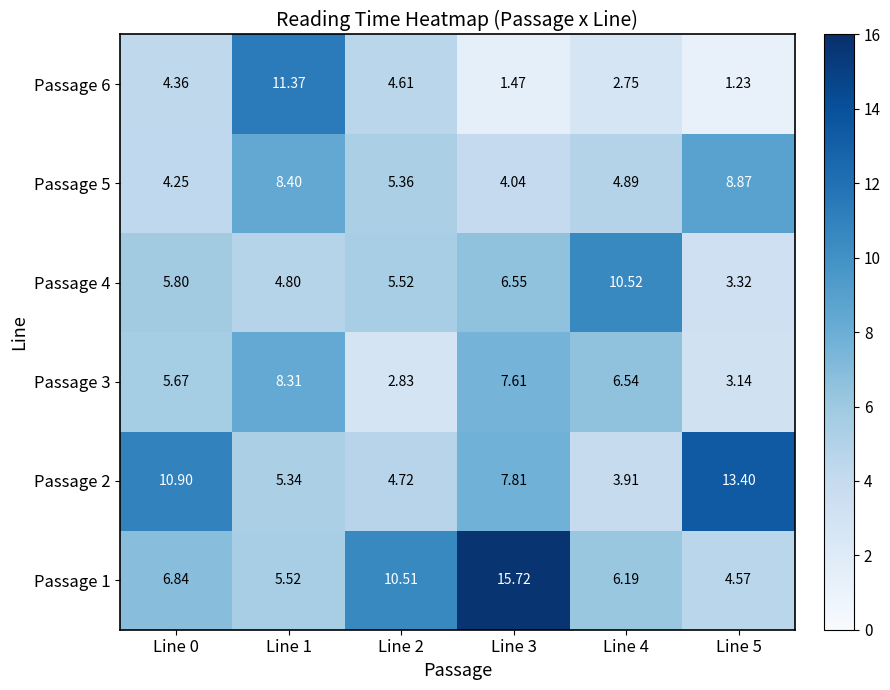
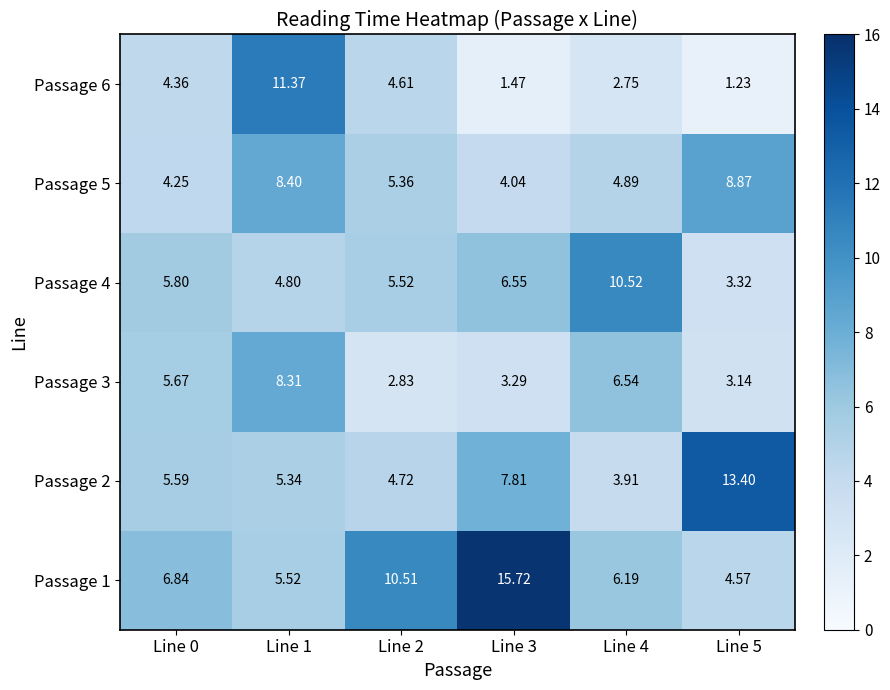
  {
    "Passage 6": {
      "Line 0": 4.36,
      "Line 1": 11.37,
      "Line 2": 4.61,
      "Line 3": 1.47,
      "Line 4": 2.75,
      "Line 5": 1.23
    },
    "Passage 5": {
      "Line 0": 4.25,
      "Line 1": 8.40,
      "Line 2": 5.36,
      "Line 3": 4.04,
      "Line 4": 4.89,
      "Line 5": 8.87
    },
    "Passage 4": {
      "Line 0": 5.80,
      "Line 1": 4.80,
      "Line 2": 5.52,
      "Line 3": 6.55,
      "Line 4": 10.52,
      "Line 5": 3.32
    },
    "Passage 3": {
      "Line 0": 5.67,
      "Line 1": 8.31,
      "Line 2": 2.83,
-     "Line 3": 7.61,
+     "Line 3": 3.29,
      "Line 4": 6.54,
      "Line 5": 3.14
    },
    "Passage 2": {
-     "Line 0": 10.90,
+     "Line 0": 5.59,
      "Line 1": 5.34,
      "Line 2": 4.72,
      "Line 3": 7.81,
      "Line 4": 3.91,
      "Line 5": 13.40
    },
    "Passage 1": {
      "Line 0": 6.84,
      "Line 1": 5.52,
      "Line 2": 10.51,
      "Line 3": 15.72,
      "Line 4": 6.19,
      "Line 5": 4.57
    }
  }
